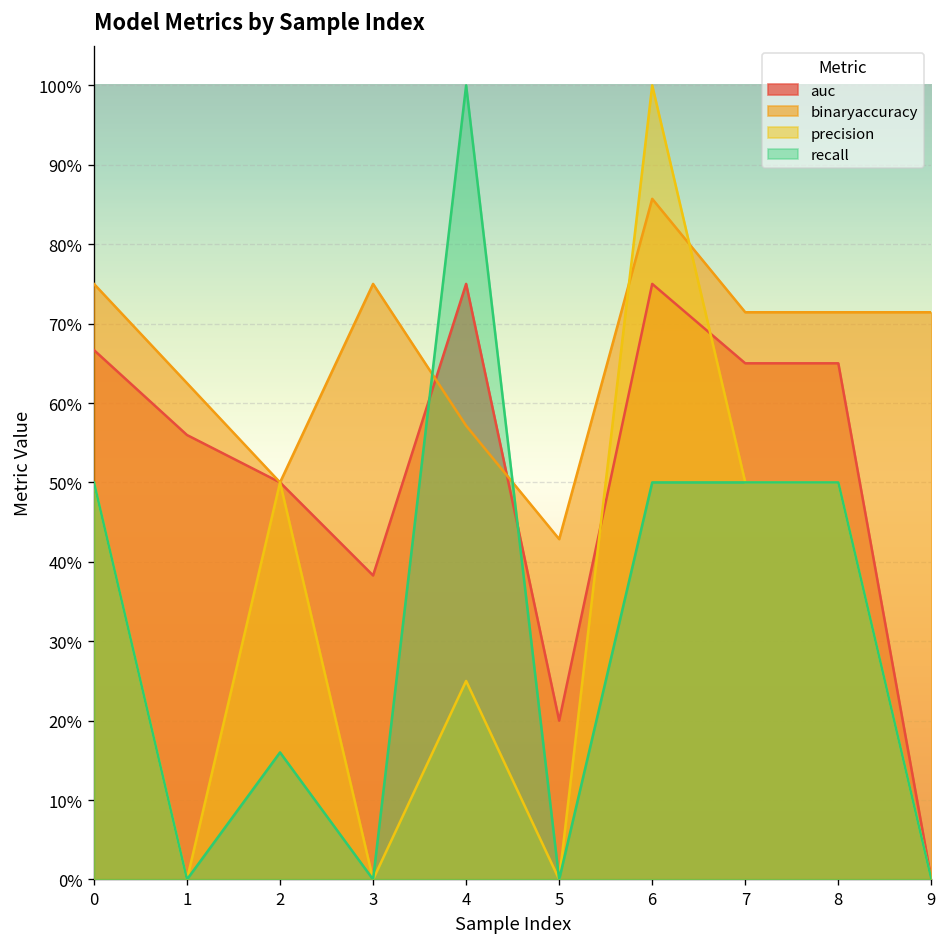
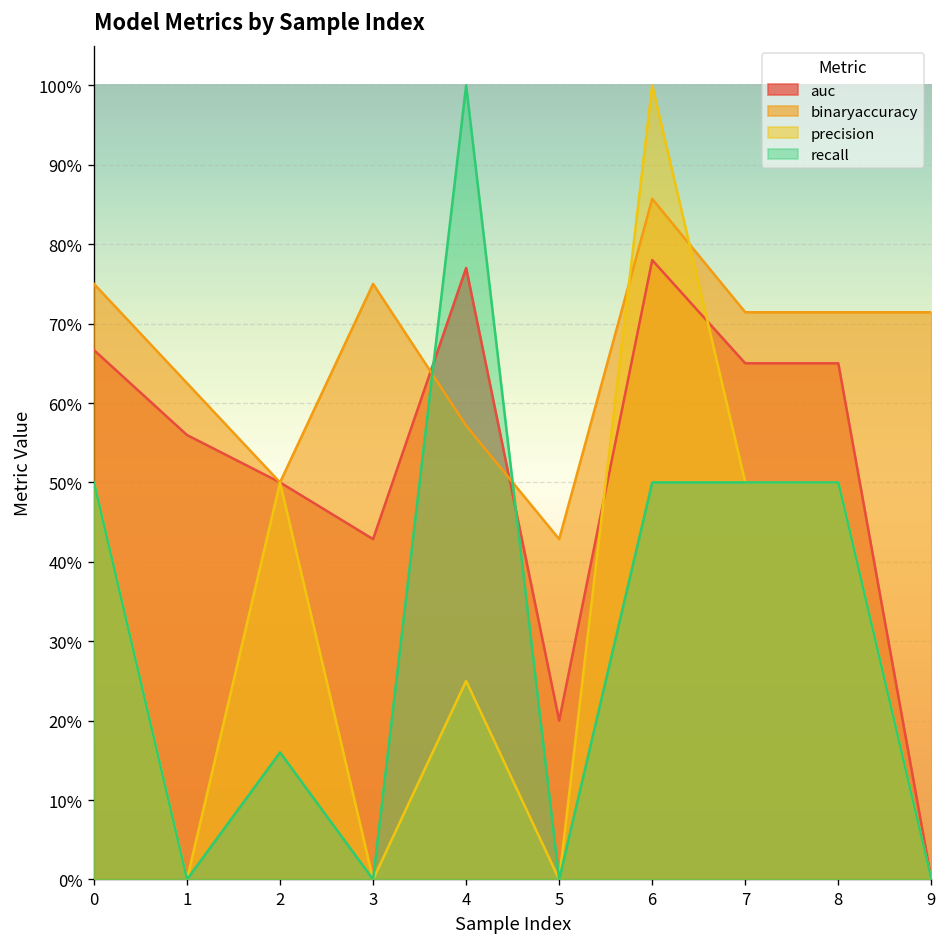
  {
    "auc": {
      "0": "67%",
      "1": "56%",
-     "3": "38%",
-     "4": "75%",
+     "3": "43%",
+     "4": "77%",
      "5": "20%",
-     "6": "75%",
+     "6": "78%",
      "7": "65%",
      "8": "65%"
    },
    "recall": {
      "2": "16%",
      "4": "100%",
      "6": "50%"
    }
  }
